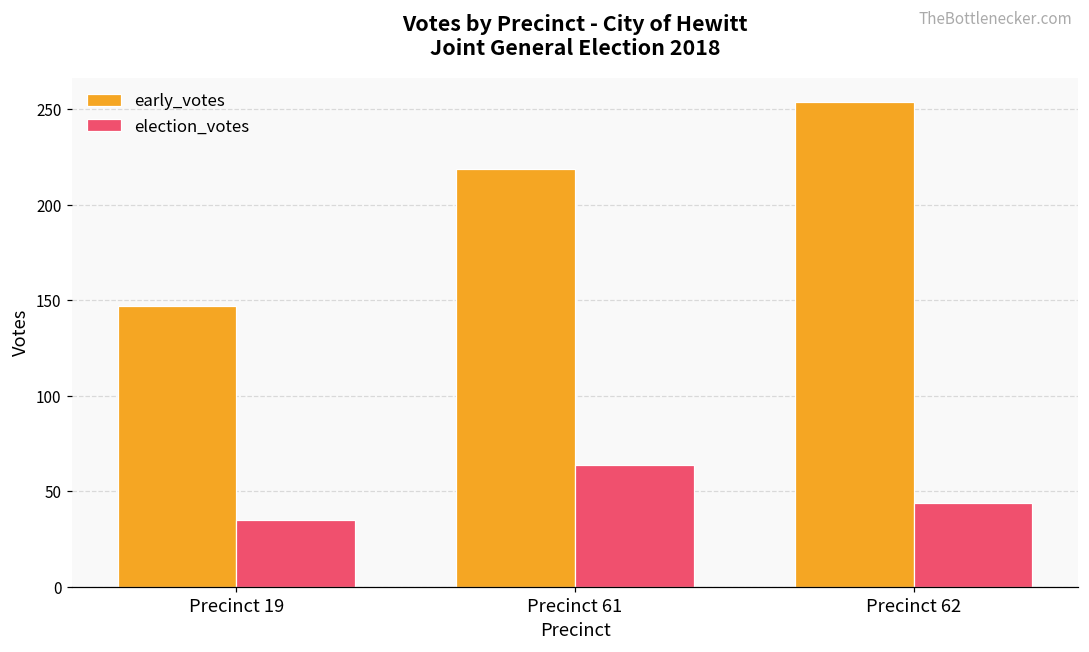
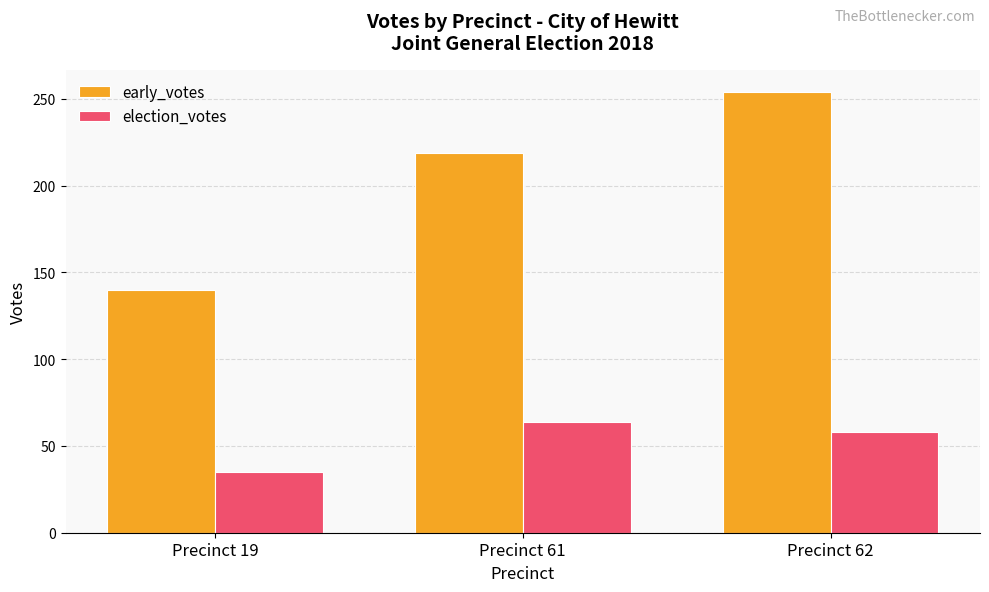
  {
    "early_votes": {
-     "Precinct 19": 147,
+     "Precinct 19": 140,
      "Precinct 61": 219,
      "Precinct 62": 254
    },
    "election_votes": {
      "Precinct 19": 35,
      "Precinct 61": 64,
-     "Precinct 62": 44
+     "Precinct 62": 58
    }
  }
